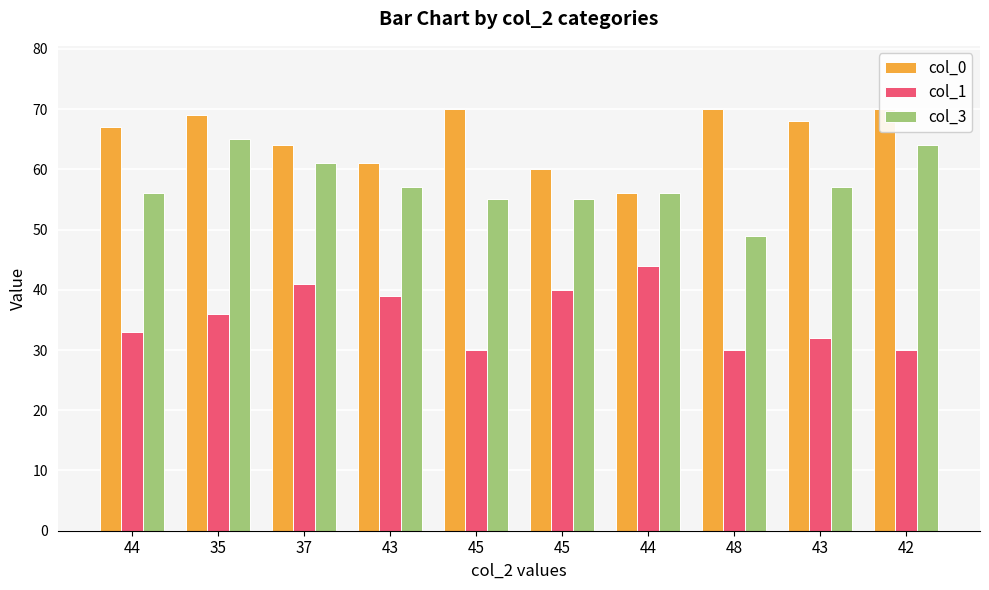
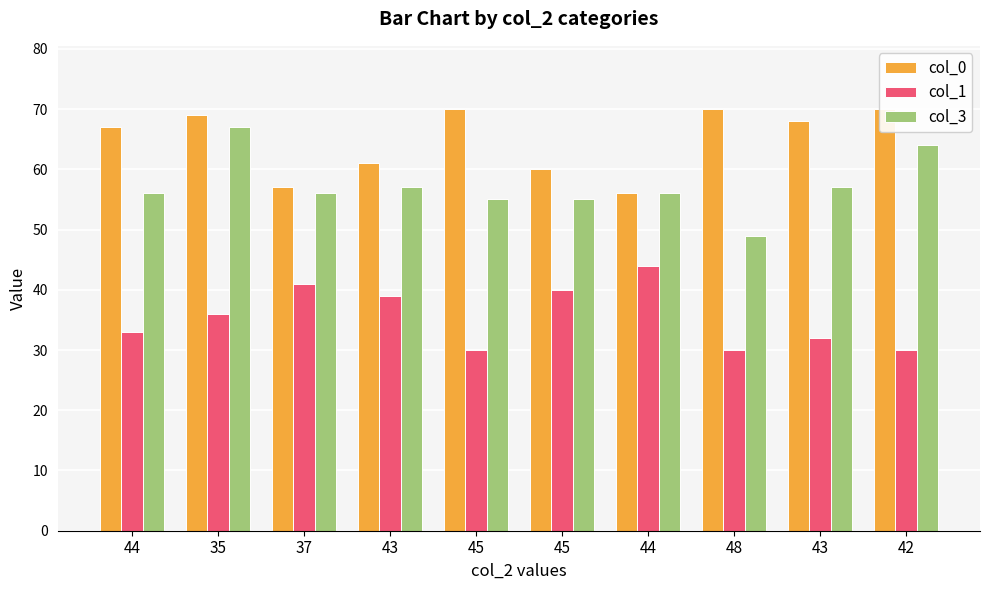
  {
    "col_0": {
      "35": 69,
-     "37": 64,
+     "37": 57,
      "48": 70
    },
    "col_1": {
      "35": 36,
      "37": 41,
      "48": 30,
      "42": 30
    },
    "col_3": {
-     "35": 65,
-     "37": 61,
+     "35": 67,
+     "37": 56,
      "48": 49,
      "42": 64
    }
  }
